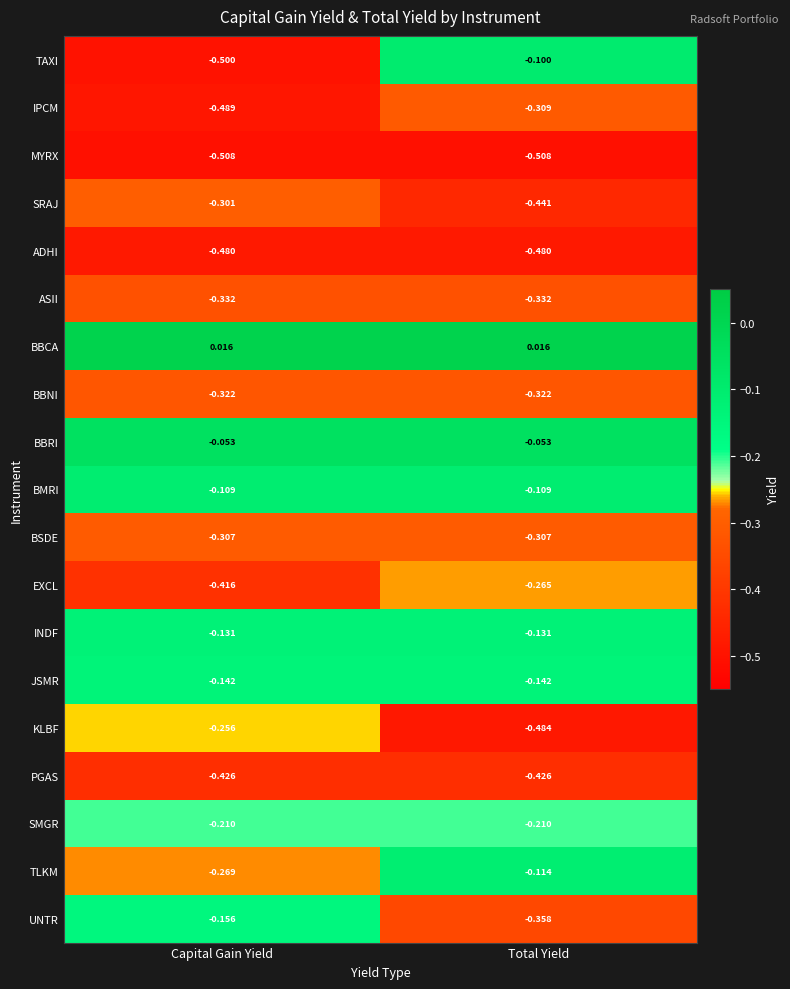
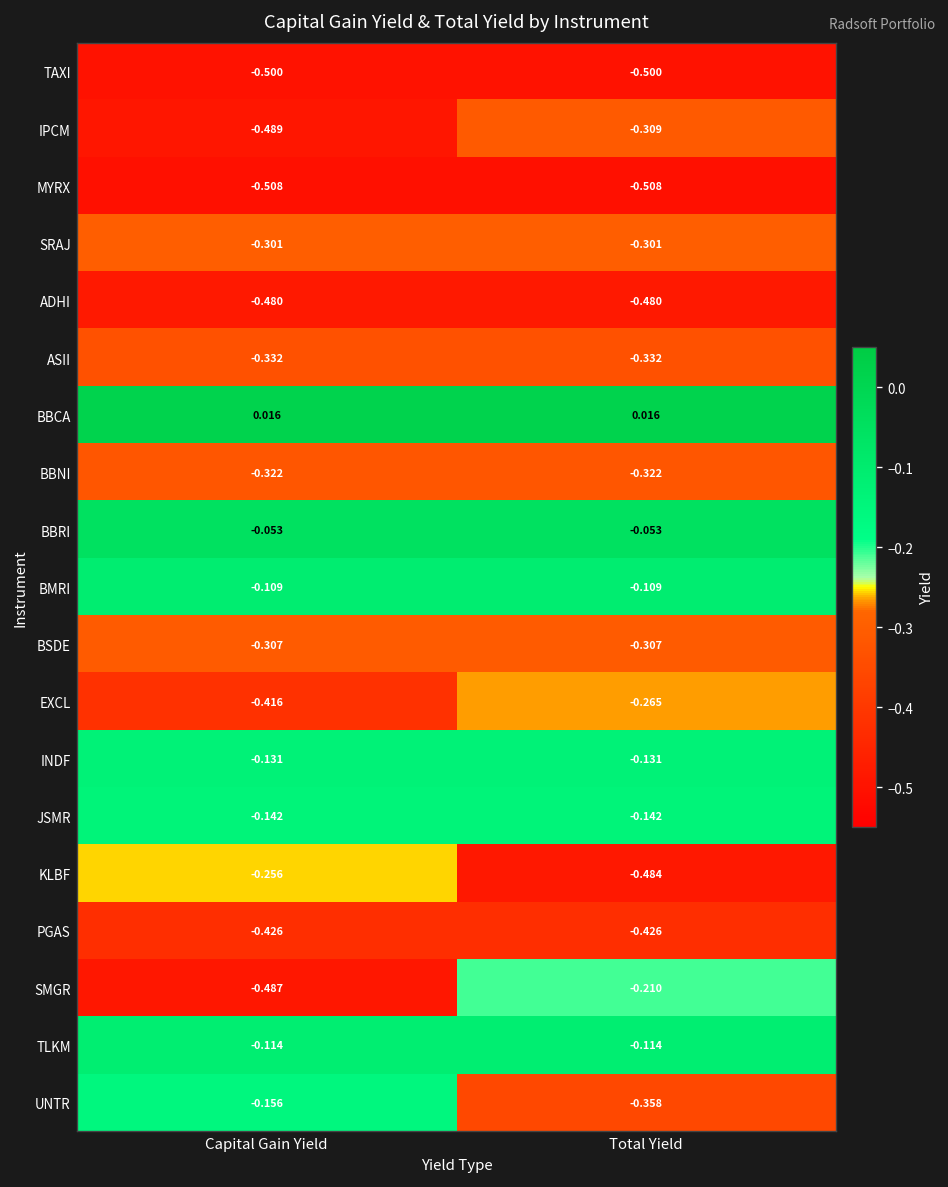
  {
    "TAXI": {
      "Capital Gain Yield": -0.500,
-     "Total Yield": -0.100
+     "Total Yield": -0.500
    },
    "IPCM": {
      "Capital Gain Yield": -0.489,
      "Total Yield": -0.309
    },
    "MYRX": {
      "Capital Gain Yield": -0.508,
      "Total Yield": -0.508
    },
    "SRAJ": {
      "Capital Gain Yield": -0.301,
-     "Total Yield": -0.441
+     "Total Yield": -0.301
    },
    "ADHI": {
      "Capital Gain Yield": -0.480,
      "Total Yield": -0.480
    },
    "ASII": {
      "Capital Gain Yield": -0.332,
      "Total Yield": -0.332
    },
    "BBCA": {
      "Capital Gain Yield": 0.016,
      "Total Yield": 0.016
    },
    "BBNI": {
      "Capital Gain Yield": -0.322,
      "Total Yield": -0.322
    },
    "BBRI": {
      "Capital Gain Yield": -0.053,
      "Total Yield": -0.053
    },
    "BMRI": {
      "Capital Gain Yield": -0.109,
      "Total Yield": -0.109
    },
    "BSDE": {
      "Capital Gain Yield": -0.307,
      "Total Yield": -0.307
    },
    "EXCL": {
      "Capital Gain Yield": -0.416,
      "Total Yield": -0.265
    },
    "INDF": {
      "Capital Gain Yield": -0.131,
      "Total Yield": -0.131
    },
    "JSMR": {
      "Capital Gain Yield": -0.142,
      "Total Yield": -0.142
    },
    "KLBF": {
      "Capital Gain Yield": -0.256,
      "Total Yield": -0.484
    },
    "PGAS": {
      "Capital Gain Yield": -0.426,
      "Total Yield": -0.426
    },
    "SMGR": {
-     "Capital Gain Yield": -0.210,
+     "Capital Gain Yield": -0.487,
      "Total Yield": -0.210
    },
    "TLKM": {
-     "Capital Gain Yield": -0.269,
+     "Capital Gain Yield": -0.114,
      "Total Yield": -0.114
    },
    "UNTR": {
      "Capital Gain Yield": -0.156,
      "Total Yield": -0.358
    }
  }
